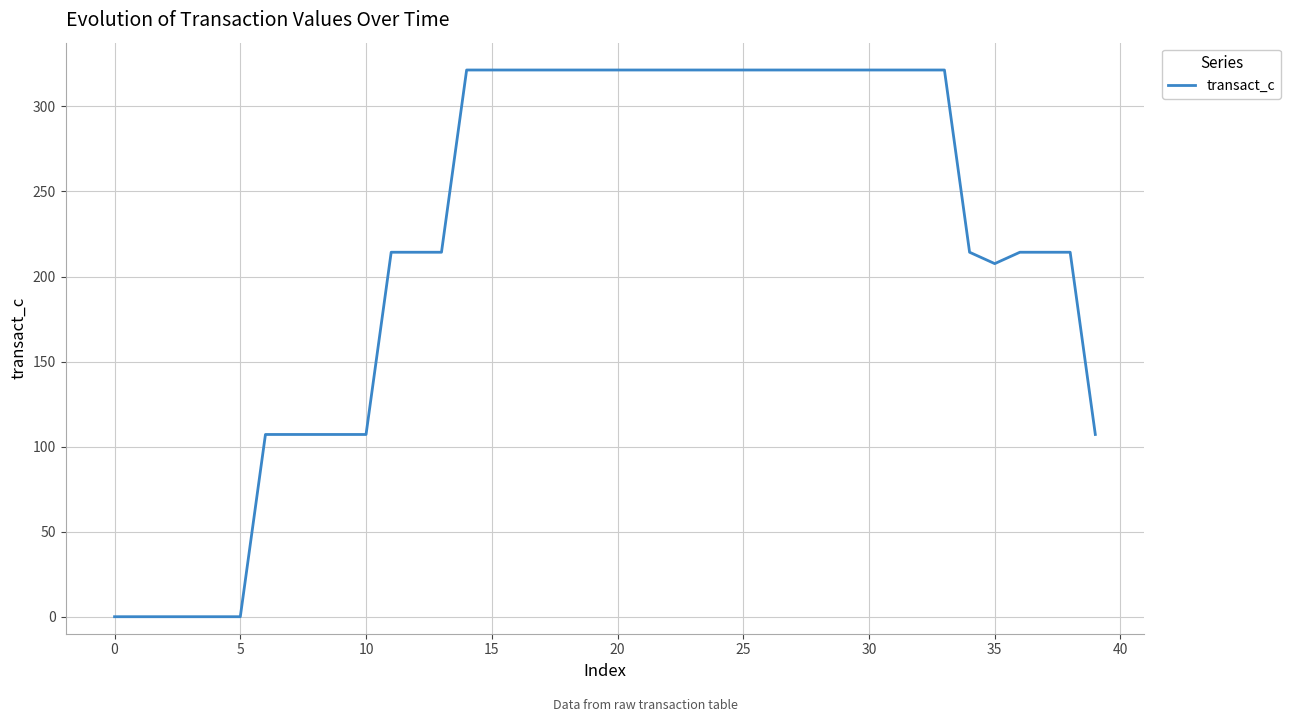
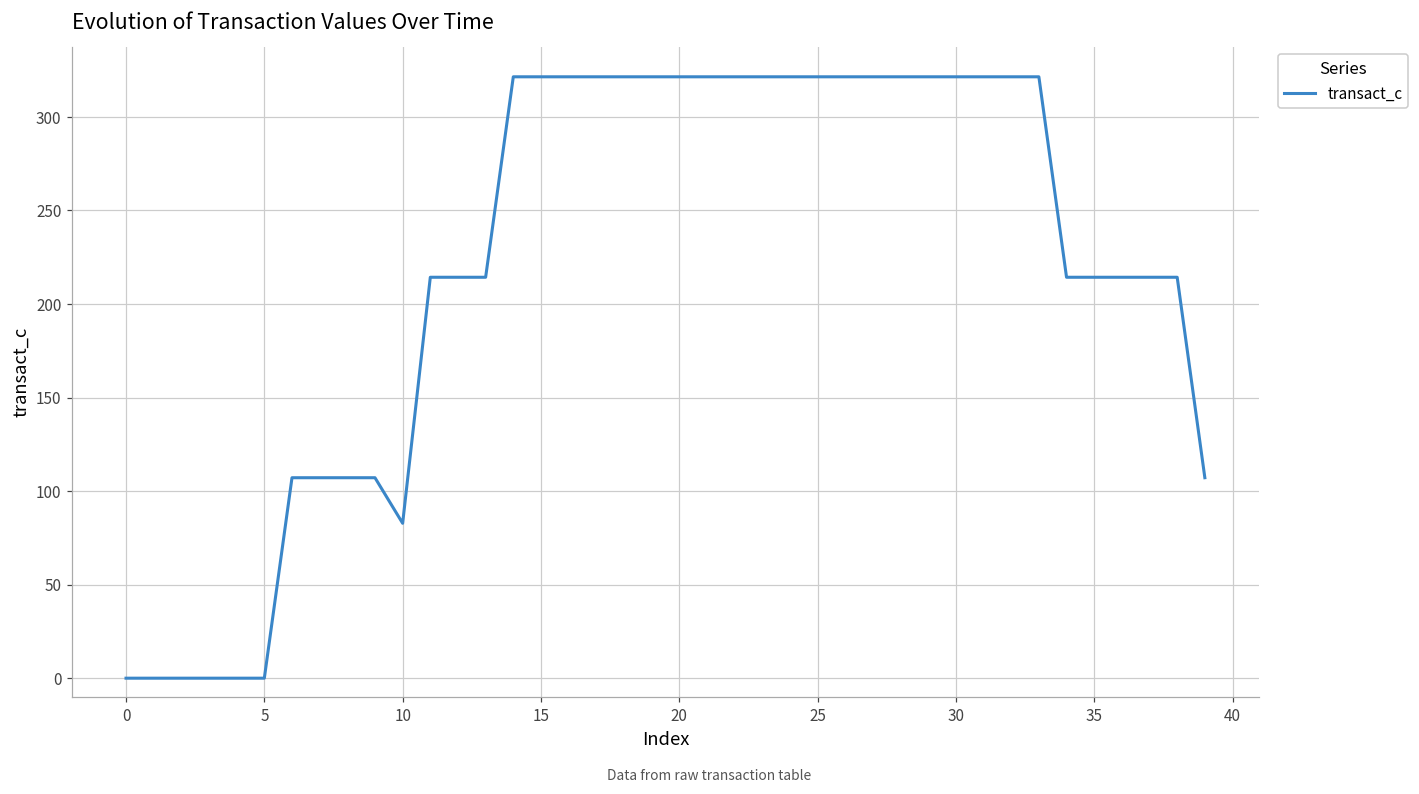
  {
    "0": 0,
    "5": 0,
-   "10": 107,
+   "10": 83,
    "15": 321,
    "20": 321,
    "25": 321,
    "30": 321,
-   "35": 208
+   "35": 214
  }
